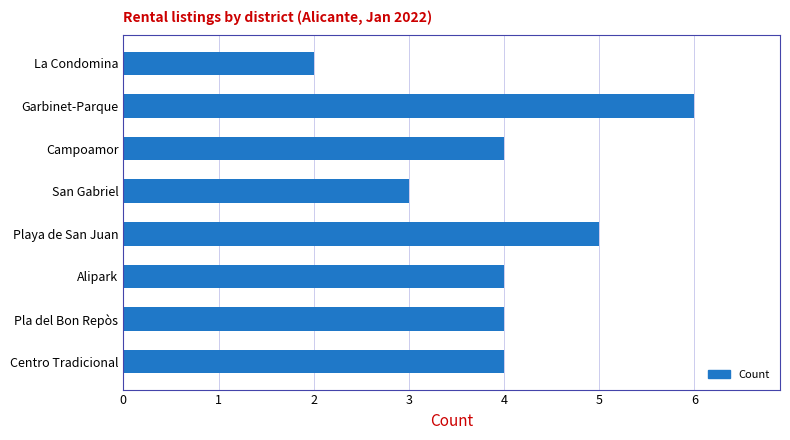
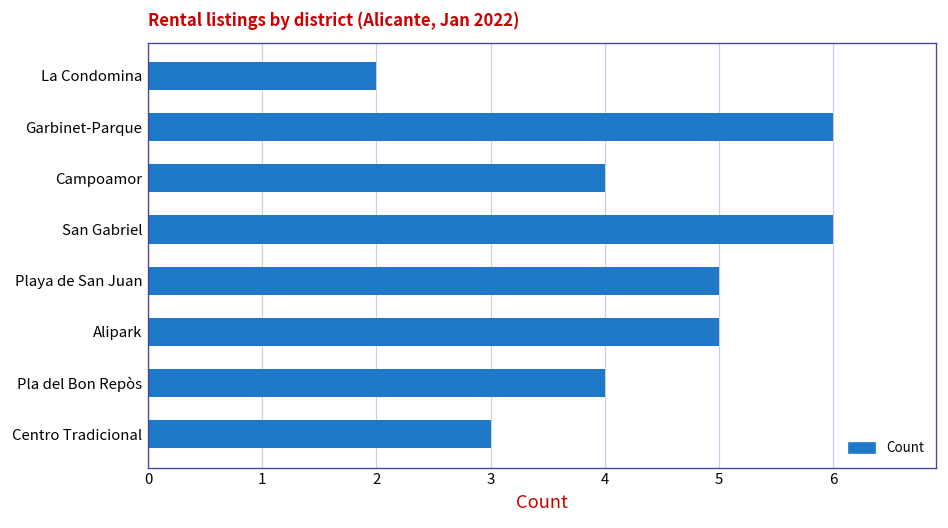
  {
    "La Condomina": 2,
    "Garbinet-Parque": 6,
    "Campoamor": 4,
-   "San Gabriel": 3,
+   "San Gabriel": 6,
    "Playa de San Juan": 5,
-   "Alipark": 4,
+   "Alipark": 5,
    "Pla del Bon Repòs": 4,
-   "Centro Tradicional": 4
+   "Centro Tradicional": 3
  }
